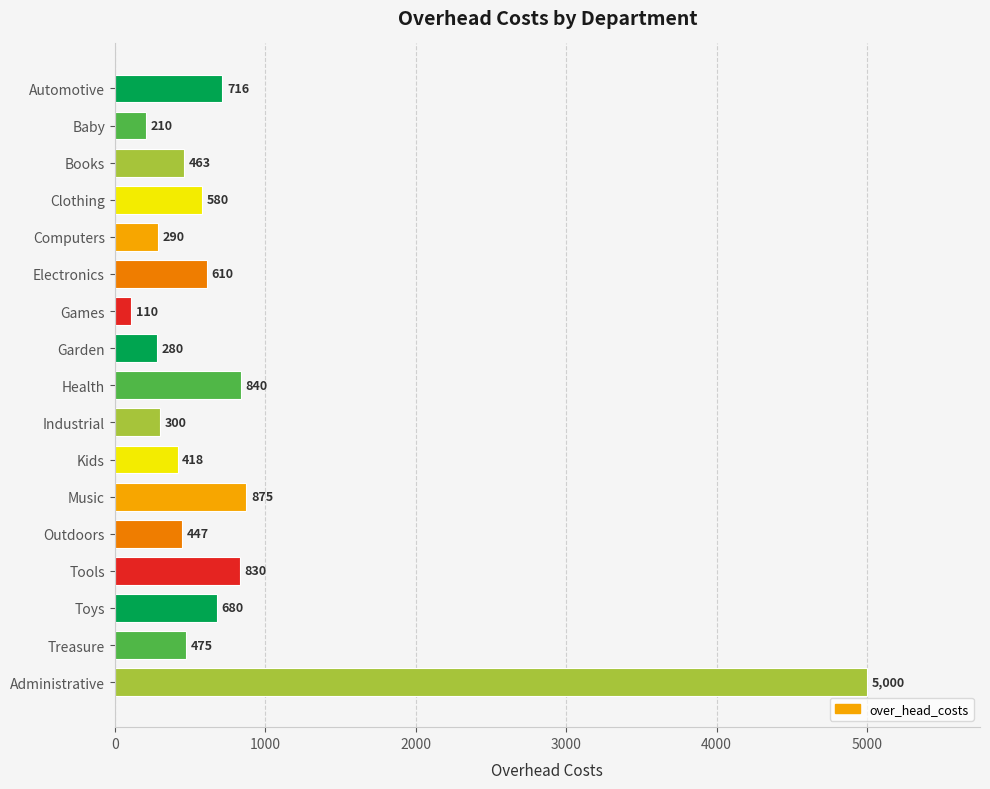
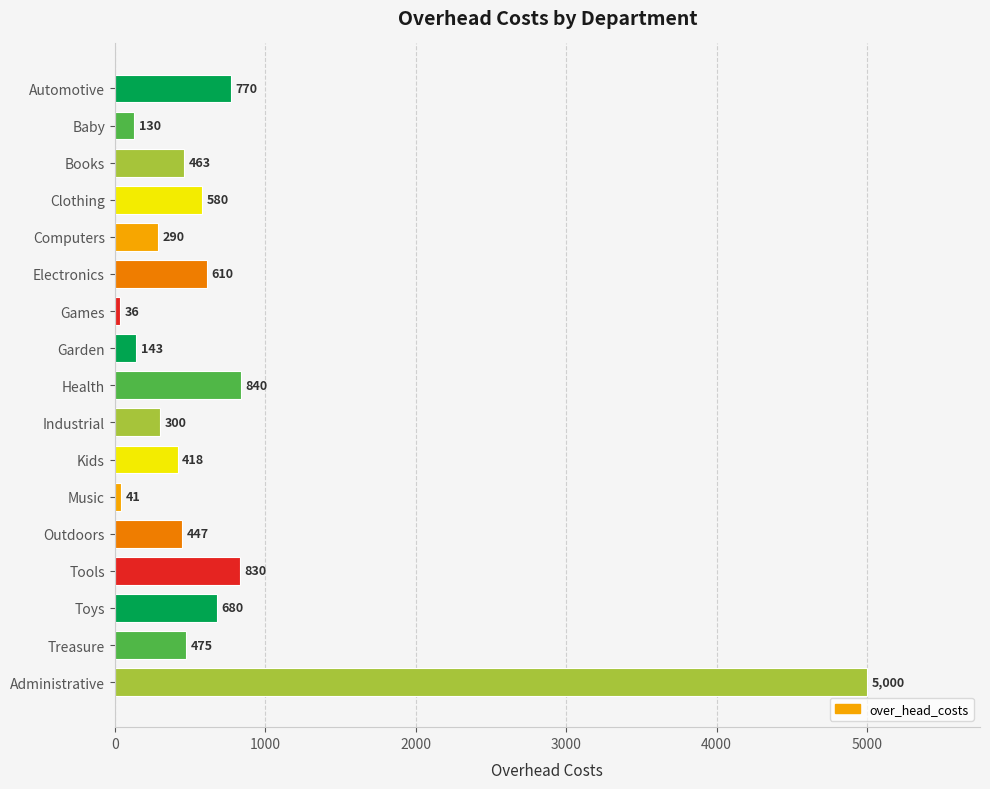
  {
-   "Automotive": "716",
-   "Baby": "210",
+   "Automotive": "770",
+   "Baby": "130",
    "Clothing": "580",
    "Computers": "290",
    "Electronics": "610",
-   "Games": "110",
-   "Garden": "280",
+   "Games": "36",
+   "Garden": "143",
    "Health": "840",
    "Industrial": "300",
    "Kids": "418",
-   "Music": "875",
+   "Music": "41",
    "Outdoors": "447",
    "Tools": "830",
    "Toys": "680",
    "Treasure": "475",
    "Administrative": "5,000"
  }
